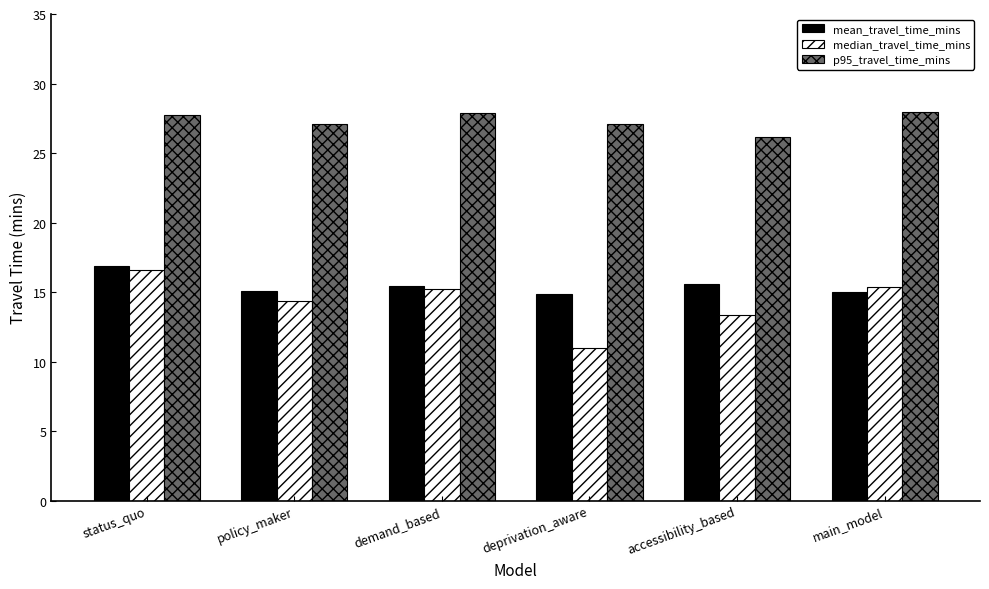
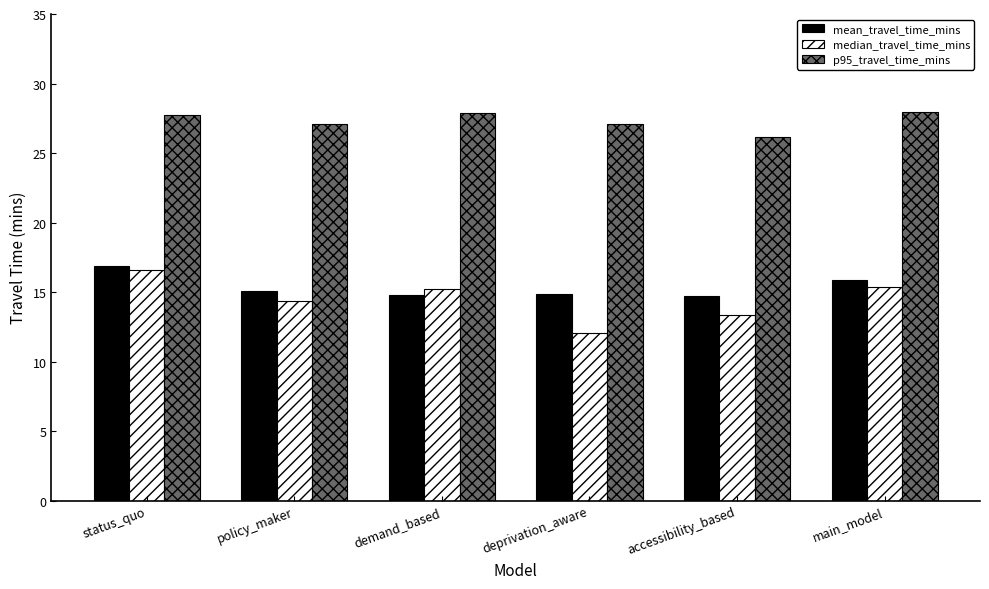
  {
    "mean_travel_time_mins": {
      "status_quo": 16.9,
      "policy_maker": 15.1,
-     "demand_based": 15.4,
+     "demand_based": 14.8,
      "deprivation_aware": 14.9,
-     "accessibility_based": 15.6,
-     "main_model": 15.0
+     "accessibility_based": 14.7,
+     "main_model": 15.9
    },
    "median_travel_time_mins": {
      "status_quo": 16.6,
      "policy_maker": 14.3,
      "demand_based": 15.2,
-     "deprivation_aware": 10.9,
+     "deprivation_aware": 12.0,
      "accessibility_based": 13.3,
      "main_model": 15.4
    },
    "p95_travel_time_mins": {
      "status_quo": 27.7,
      "policy_maker": 27.1,
      "demand_based": 27.9,
      "deprivation_aware": 27.1,
      "accessibility_based": 26.2,
      "main_model": 28.0
    }
  }
